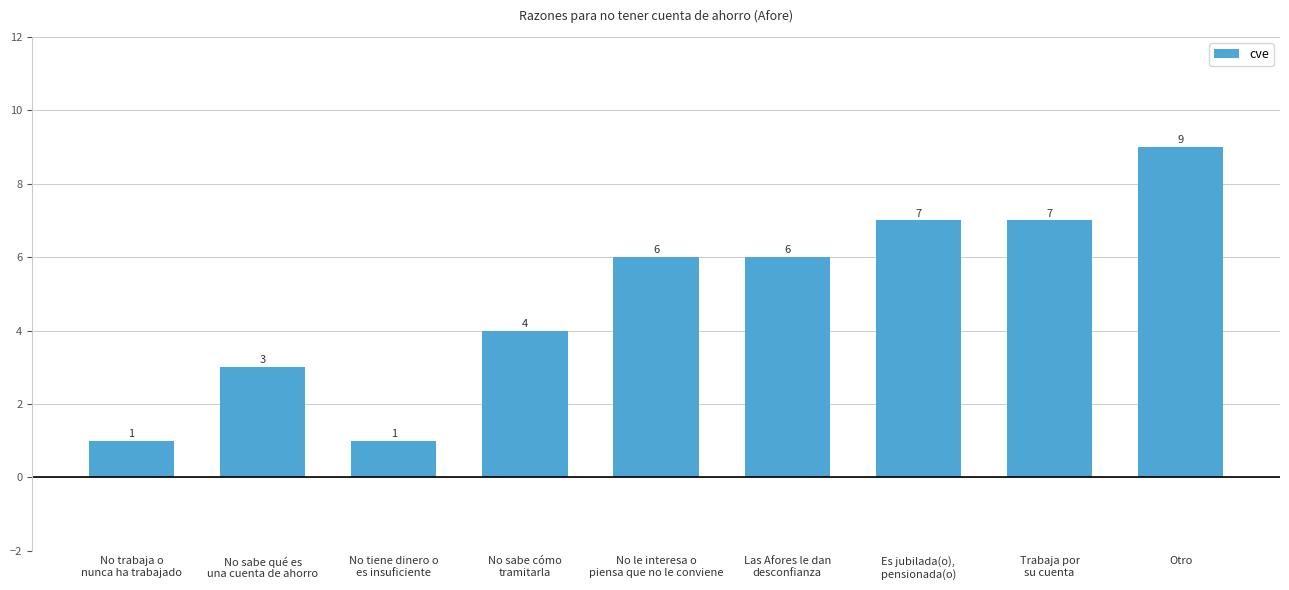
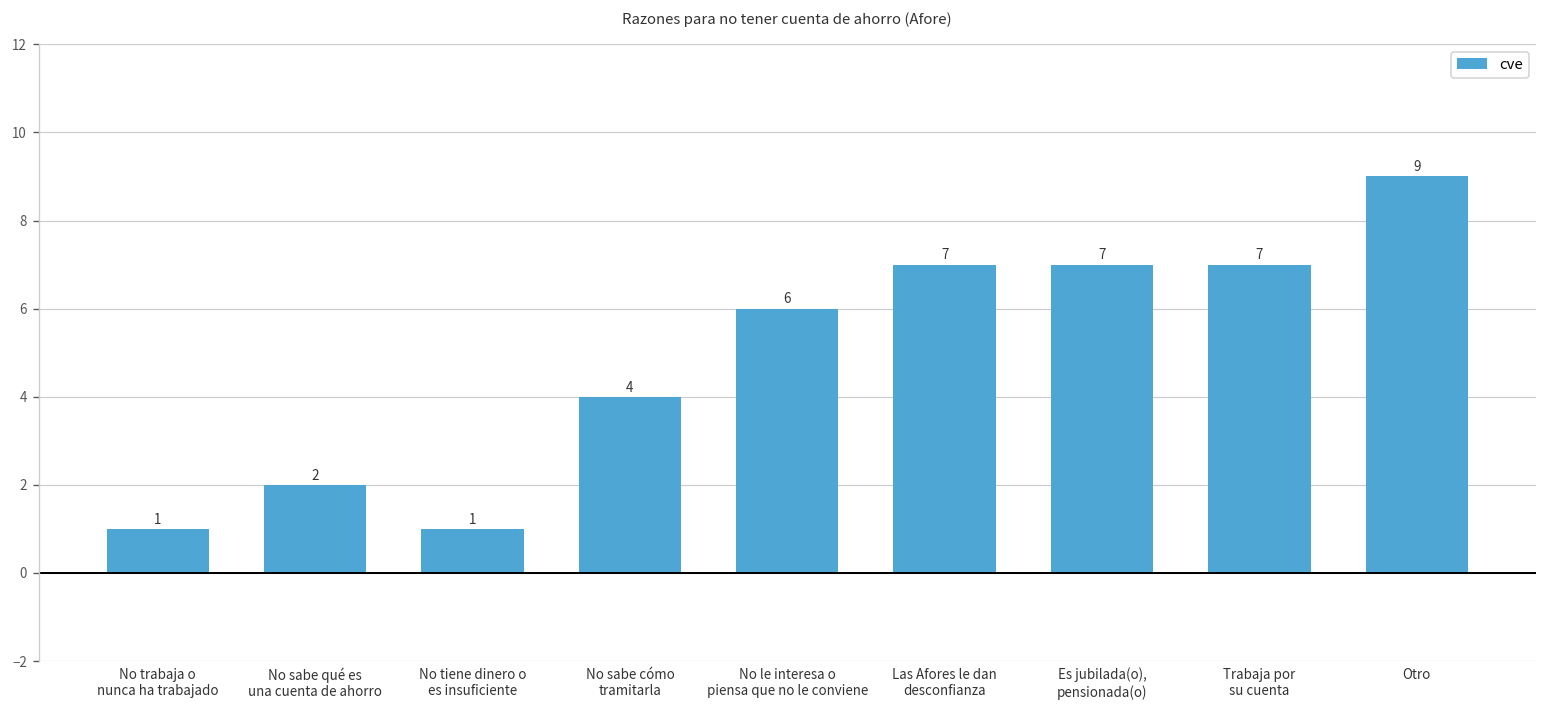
  {
    "No trabaja o nunca ha trabajado": 1,
-   "No sabe qué es una cuenta de ahorro": 3,
+   "No sabe qué es una cuenta de ahorro": 2,
    "No tiene dinero o es insuficiente": 1,
    "No sabe cómo tramitarla": 4,
    "No le interesa o piensa que no le conviene": 6,
-   "Las Afores le dan desconfianza": 6,
+   "Las Afores le dan desconfianza": 7,
    "Es jubilada(o), pensionada(o)": 7,
    "Trabaja por su cuenta": 7,
    "Otro": 9
  }
